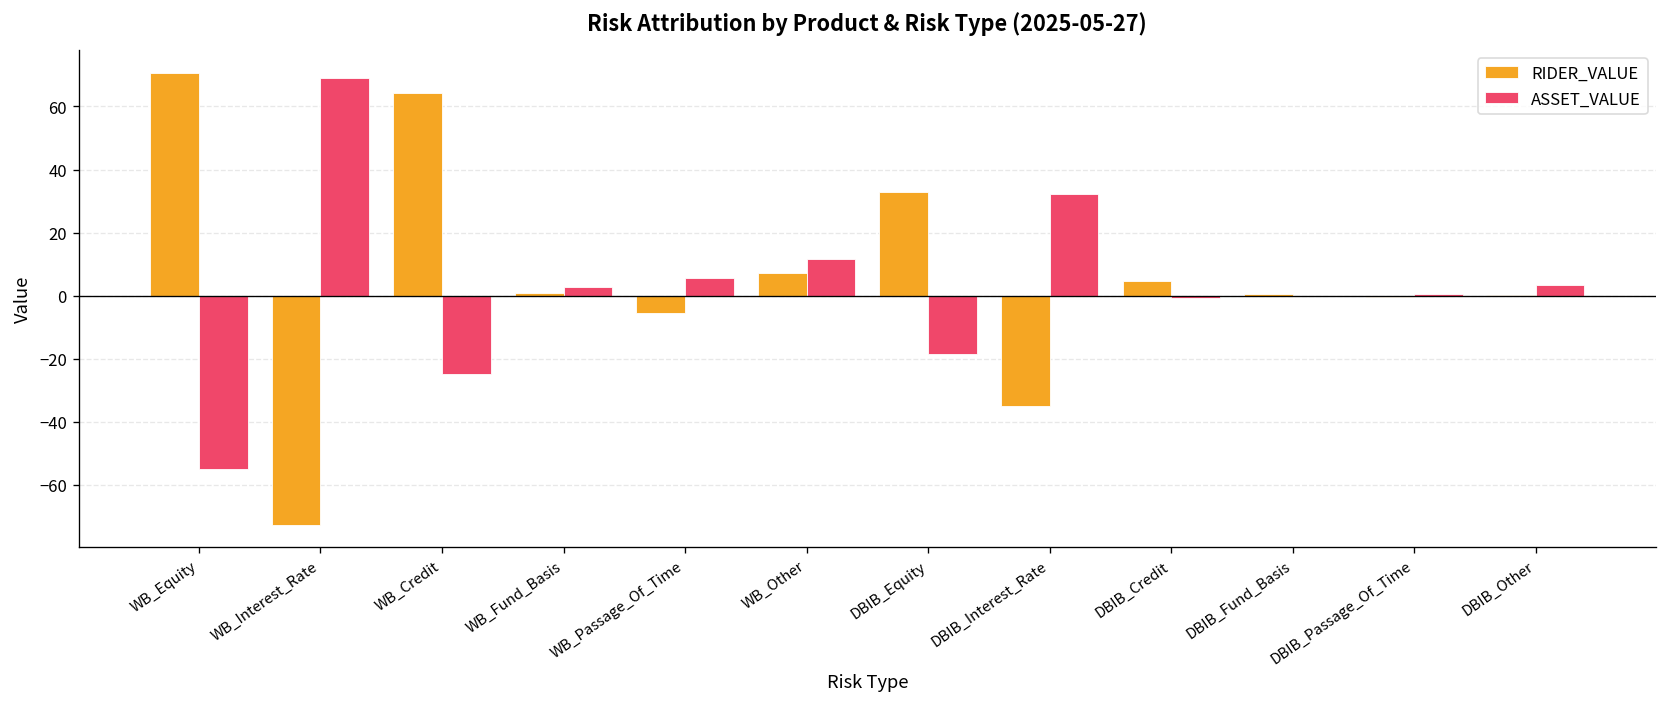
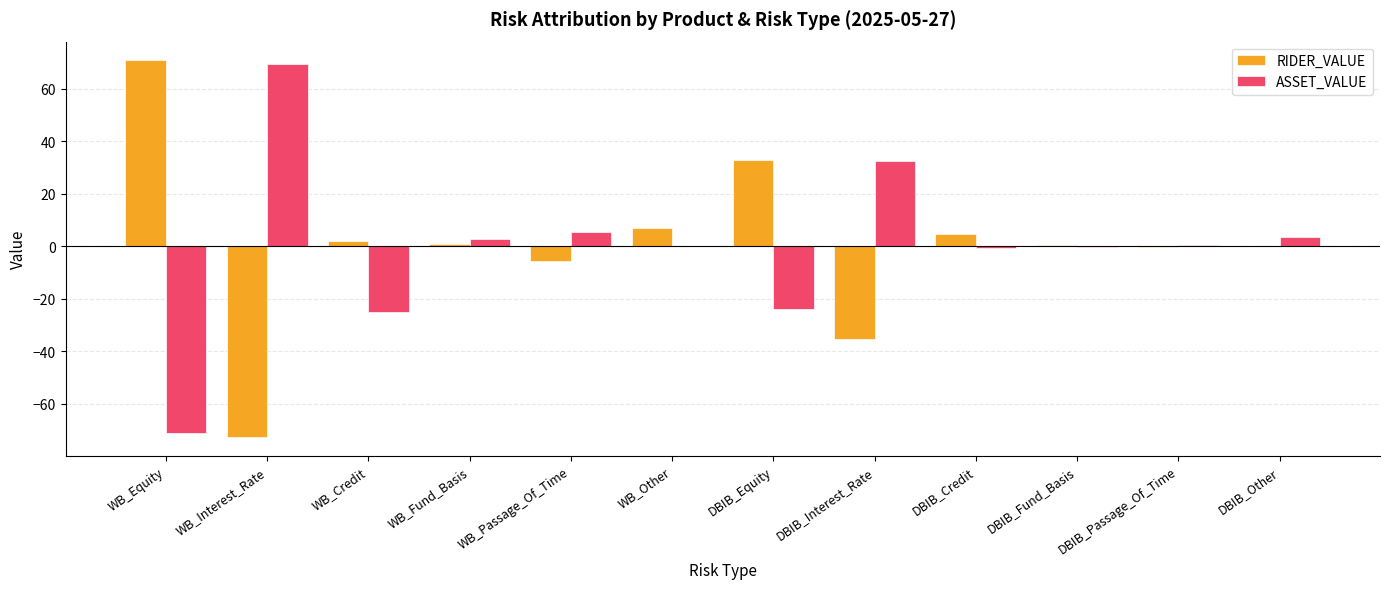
  {
    "RIDER_VALUE": {
      "WB_Equity": 71,
      "WB_Interest_Rate": -73,
-     "WB_Credit": 64,
+     "WB_Credit": 2,
      "WB_Passage_Of_Time": -6,
      "WB_Other": 7,
      "DBIB_Equity": 33,
      "DBIB_Interest_Rate": -35,
      "DBIB_Credit": 5
    },
    "ASSET_VALUE": {
-     "WB_Equity": -55,
+     "WB_Equity": -71,
      "WB_Interest_Rate": 69,
      "WB_Credit": -25,
      "WB_Fund_Basis": 3,
      "WB_Passage_Of_Time": 6,
-     "WB_Other": 12,
-     "DBIB_Equity": -18,
+     "WB_Other": 0,
+     "DBIB_Equity": -24,
      "DBIB_Interest_Rate": 32,
      "DBIB_Other": 3
    }
  }
